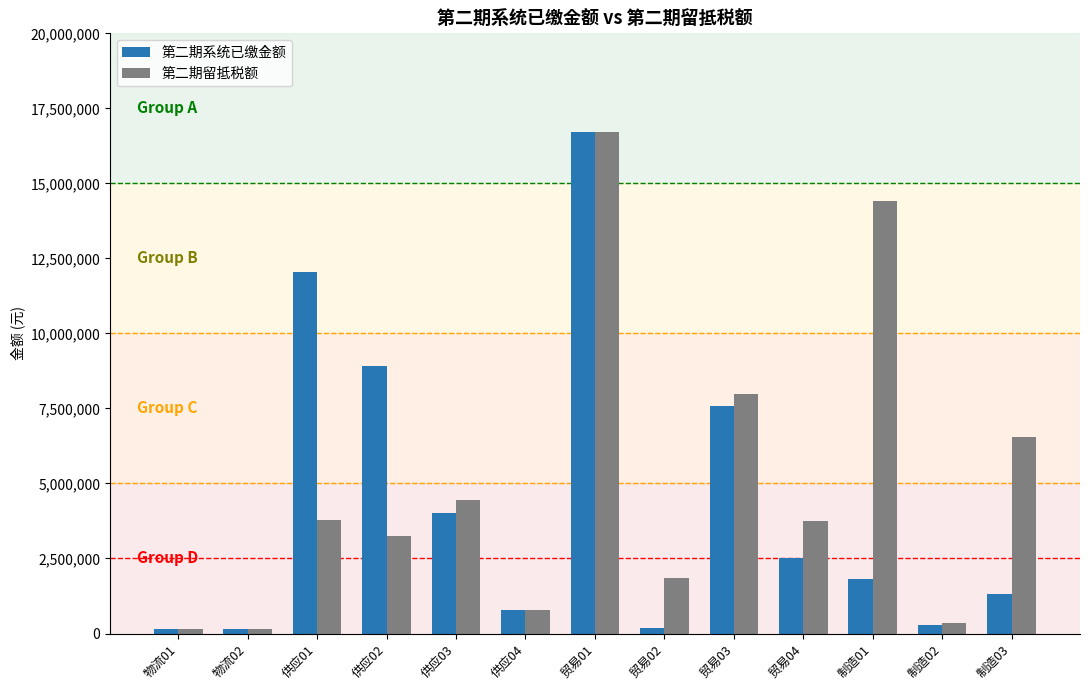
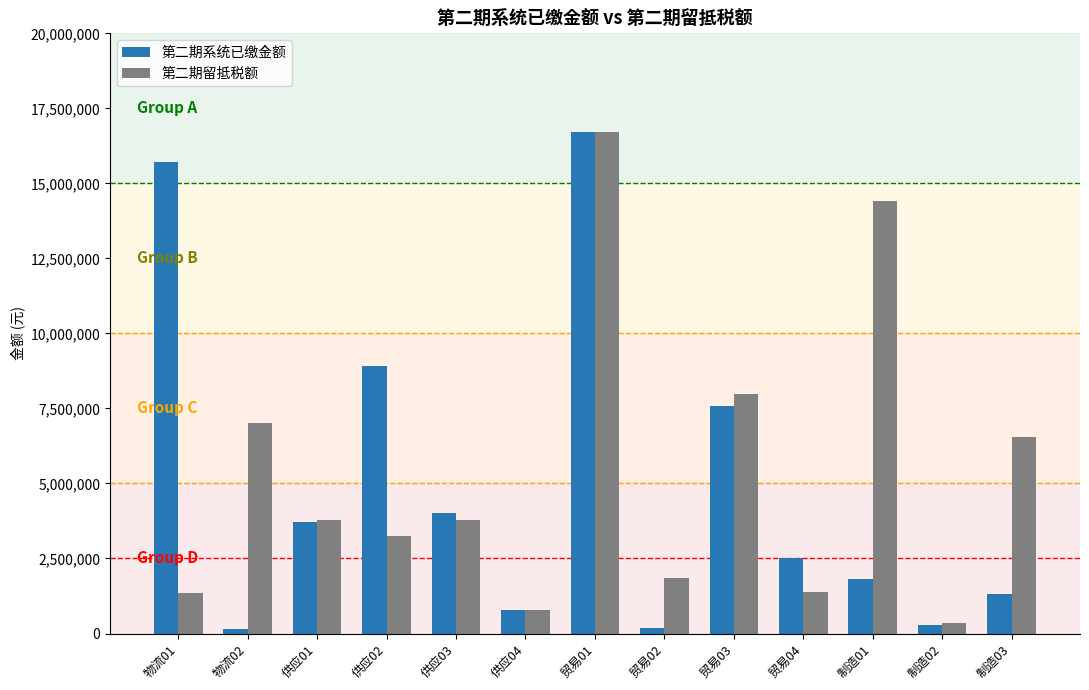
  {
    "第二期系统已缴金额": {
-     "物流01": "100,000",
+     "物流01": "15,700,000",
      "物流02": "200,000",
-     "供应01": "12,100,000",
+     "供应01": "3,700,000",
      "供应02": "8,900,000",
      "供应03": "4,000,000",
      "供应04": "800,000",
      "贸易01": "16,700,000",
      "贸易02": "200,000",
      "贸易03": "7,600,000",
      "贸易04": "2,500,000",
      "制造01": "1,800,000",
      "制造02": "300,000",
      "制造03": "1,300,000"
    },
    "第二期留抵税额": {
-     "物流01": "100,000",
-     "物流02": "200,000",
+     "物流01": "1,300,000",
+     "物流02": "7,000,000",
      "供应01": "3,800,000",
      "供应02": "3,200,000",
-     "供应03": "4,400,000",
+     "供应03": "3,800,000",
      "供应04": "800,000",
      "贸易01": "16,700,000",
      "贸易02": "1,800,000",
      "贸易03": "8,000,000",
-     "贸易04": "3,800,000",
+     "贸易04": "1,400,000",
      "制造01": "14,400,000",
      "制造02": "300,000",
      "制造03": "6,600,000"
    }
  }
